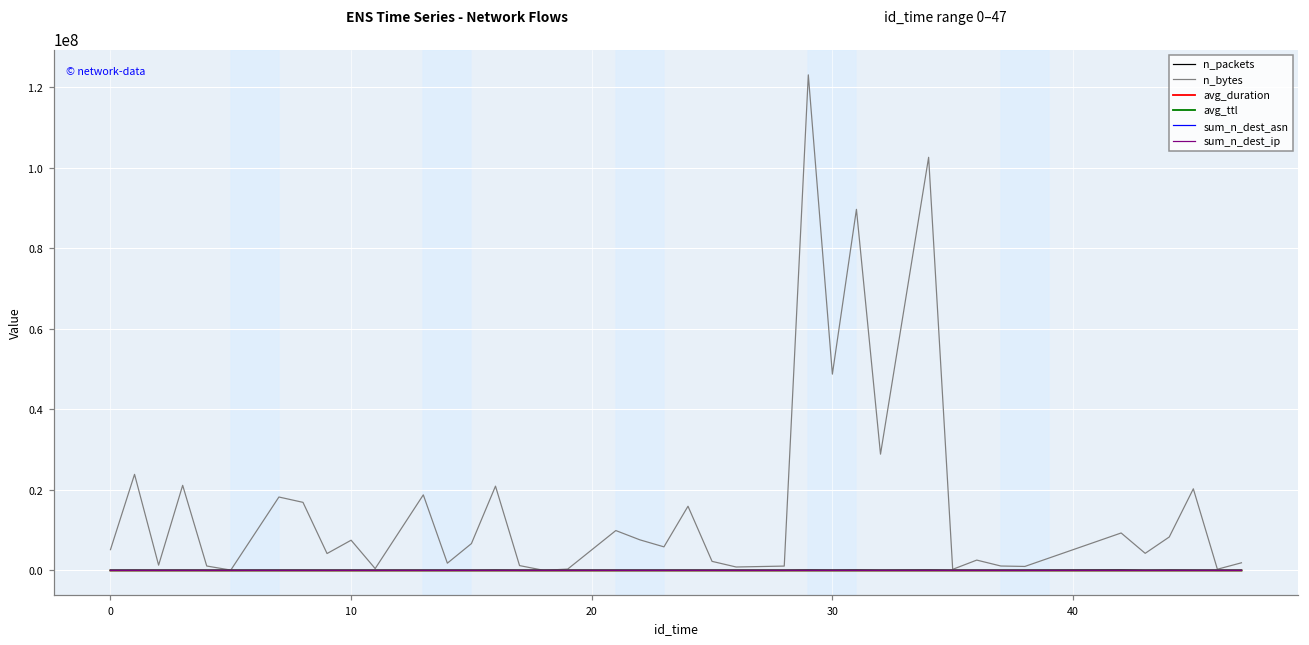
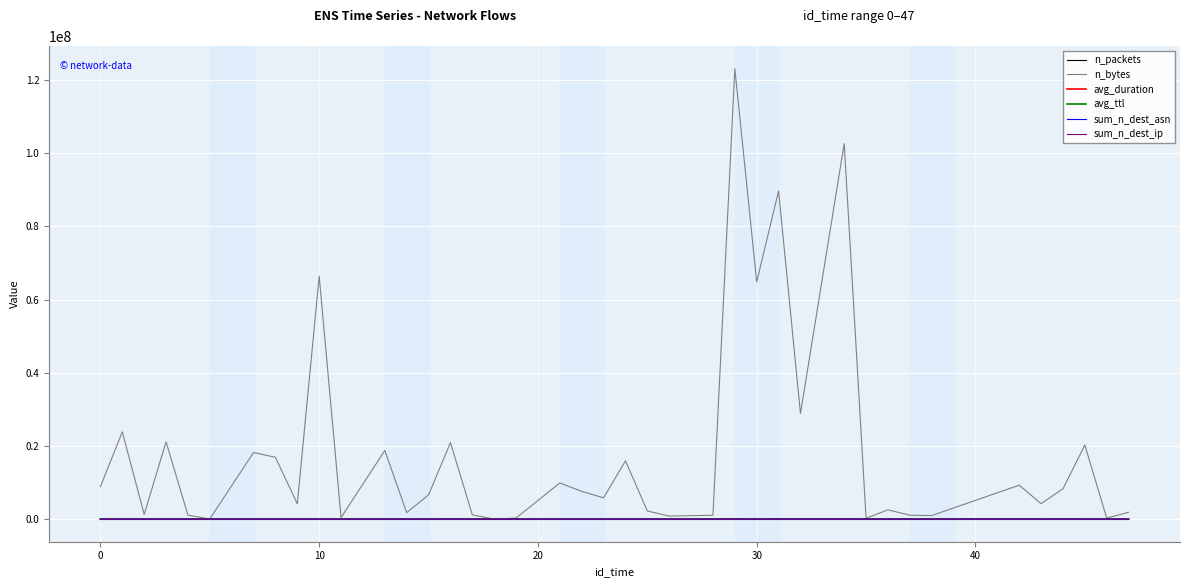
  {
    "sum_n_dest_ip": {
      "0": 0,
      "10": 0,
      "30": 0
    },
    "n_bytes": {
-     "0": 5000000,
-     "10": 8000000,
-     "30": 49000000
+     "0": 9000000,
+     "10": 66000000,
+     "30": 65000000
    }
  }
